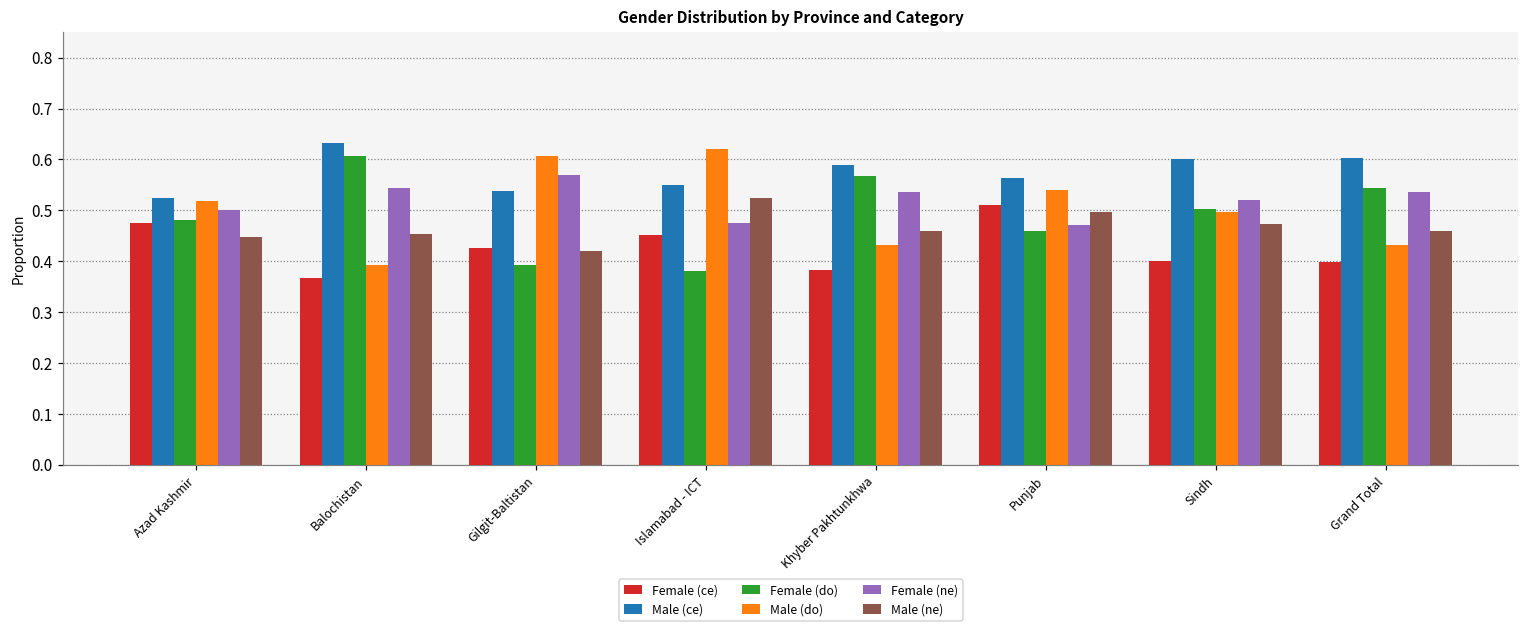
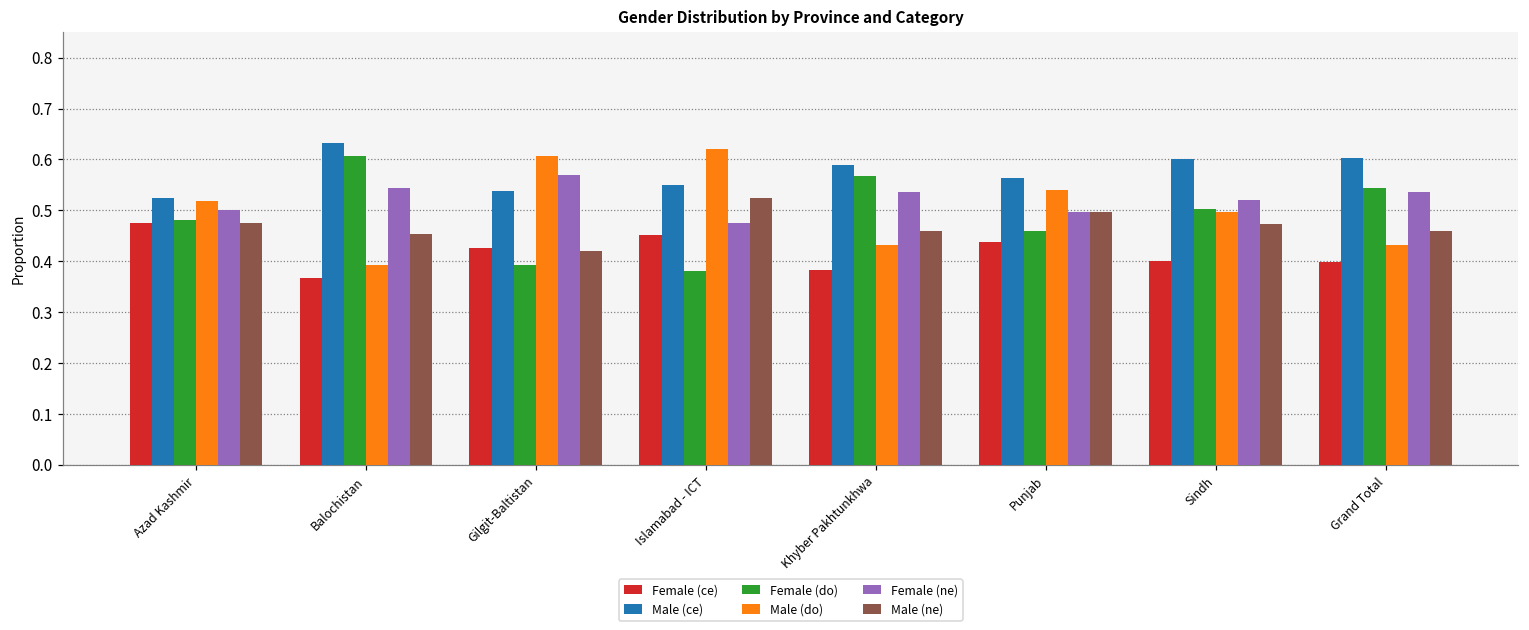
  {
    "Female (ce)": {
      "Azad Kashmir": 0.48,
      "Balochistan": 0.37,
      "Gilgit-Baltistan": 0.43,
      "Islamabad - ICT": 0.45,
      "Khyber Pakhtunkhwa": 0.38,
-     "Punjab": 0.51,
+     "Punjab": 0.44,
      "Sindh": 0.40,
      "Grand Total": 0.40
    },
    "Male (ce)": {
      "Azad Kashmir": 0.52,
      "Balochistan": 0.63,
      "Gilgit-Baltistan": 0.54,
      "Islamabad - ICT": 0.55,
      "Khyber Pakhtunkhwa": 0.59,
      "Punjab": 0.56,
      "Sindh": 0.60,
      "Grand Total": 0.60
    },
    "Female (do)": {
      "Azad Kashmir": 0.48,
      "Balochistan": 0.61,
      "Gilgit-Baltistan": 0.39,
      "Islamabad - ICT": 0.38,
      "Khyber Pakhtunkhwa": 0.57,
      "Punjab": 0.46,
      "Sindh": 0.50,
      "Grand Total": 0.54
    },
    "Male (do)": {
      "Azad Kashmir": 0.52,
      "Balochistan": 0.39,
      "Gilgit-Baltistan": 0.61,
      "Islamabad - ICT": 0.62,
      "Khyber Pakhtunkhwa": 0.43,
      "Punjab": 0.54,
      "Sindh": 0.50,
      "Grand Total": 0.43
    },
    "Female (ne)": {
      "Azad Kashmir": 0.50,
      "Balochistan": 0.54,
      "Gilgit-Baltistan": 0.57,
      "Islamabad - ICT": 0.48,
      "Khyber Pakhtunkhwa": 0.54,
-     "Punjab": 0.47,
+     "Punjab": 0.50,
      "Sindh": 0.52,
      "Grand Total": 0.54
    },
    "Male (ne)": {
-     "Azad Kashmir": 0.45,
+     "Azad Kashmir": 0.48,
      "Balochistan": 0.45,
      "Gilgit-Baltistan": 0.42,
      "Islamabad - ICT": 0.53,
      "Khyber Pakhtunkhwa": 0.46,
      "Punjab": 0.50,
      "Sindh": 0.47,
      "Grand Total": 0.46
    }
  }
